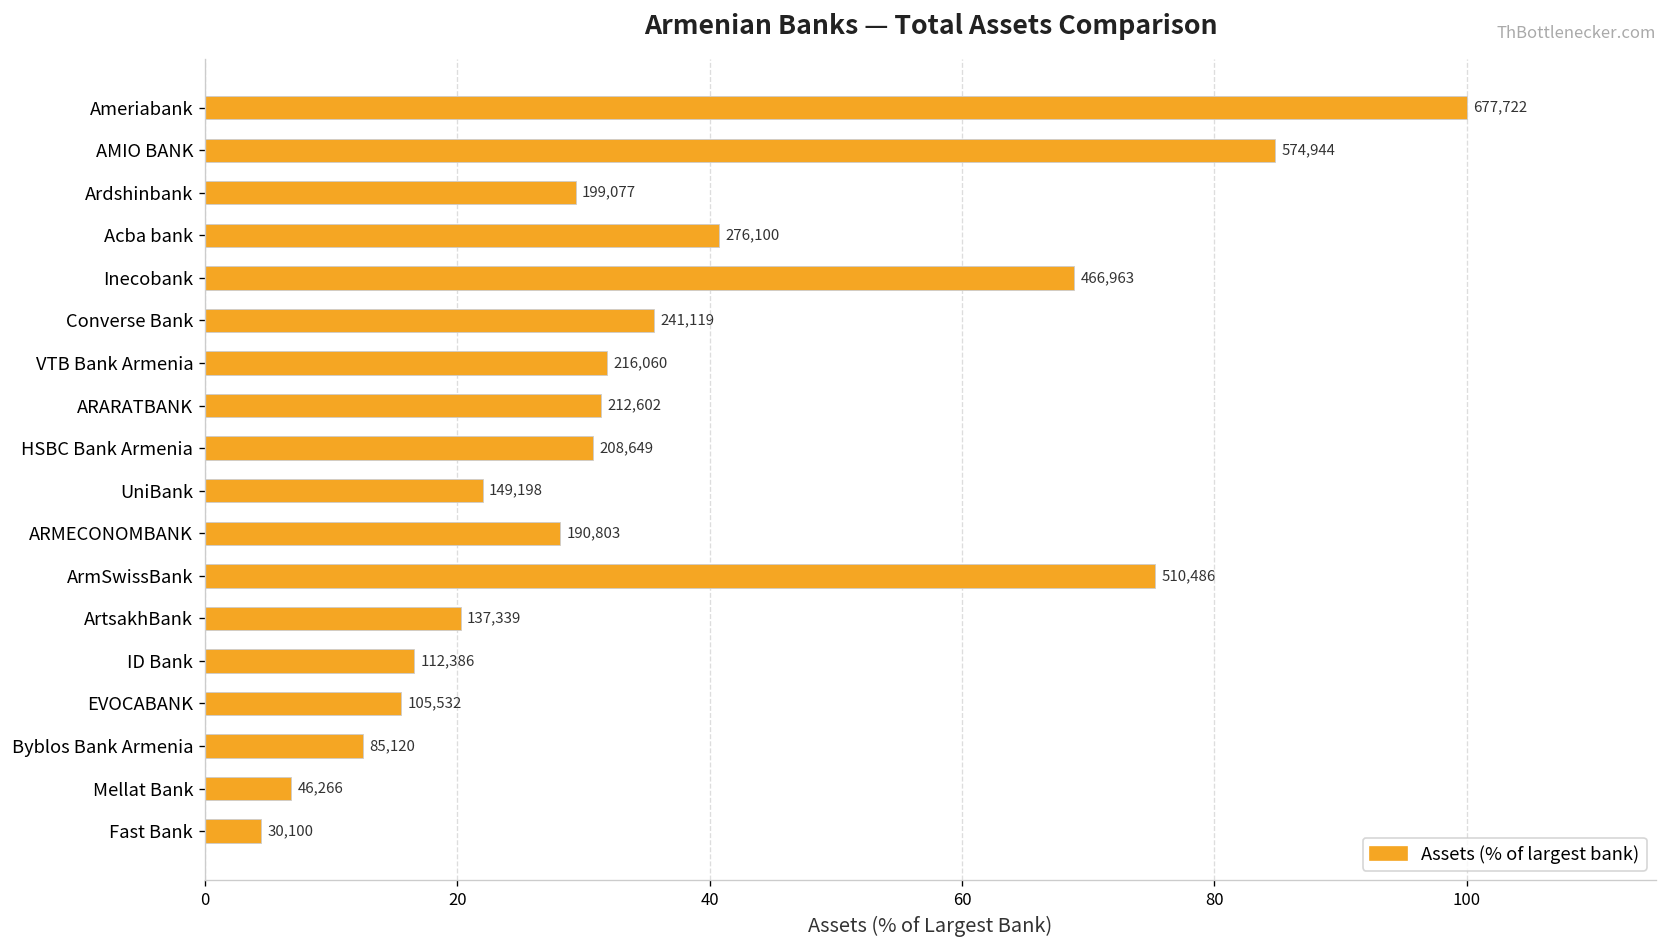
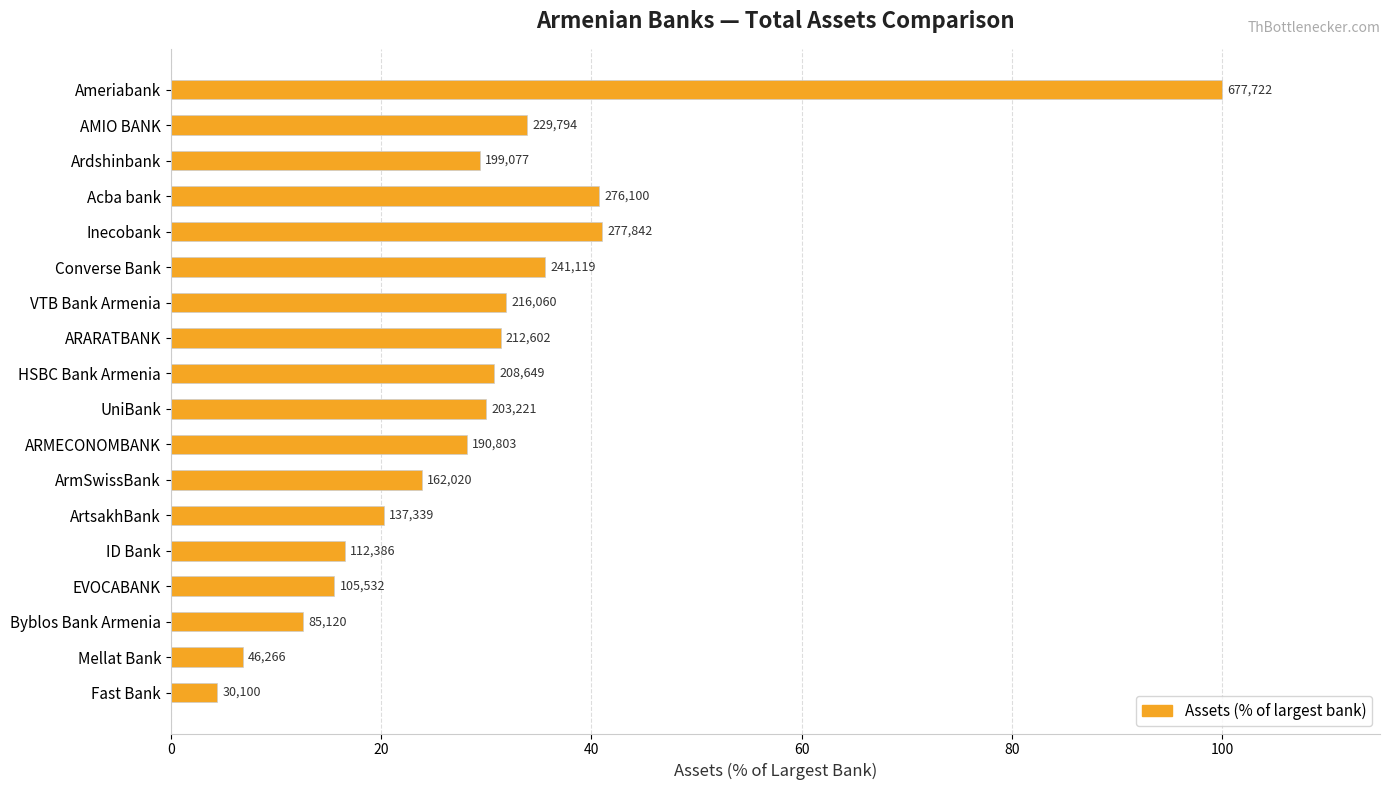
  {
-   "AMIO BANK": "574,944",
-   "Inecobank": "466,963",
-   "UniBank": "149,198",
-   "ArmSwissBank": "510,486"
+   "AMIO BANK": "229,794",
+   "Inecobank": "277,842",
+   "UniBank": "203,221",
+   "ArmSwissBank": "162,020"
  }
